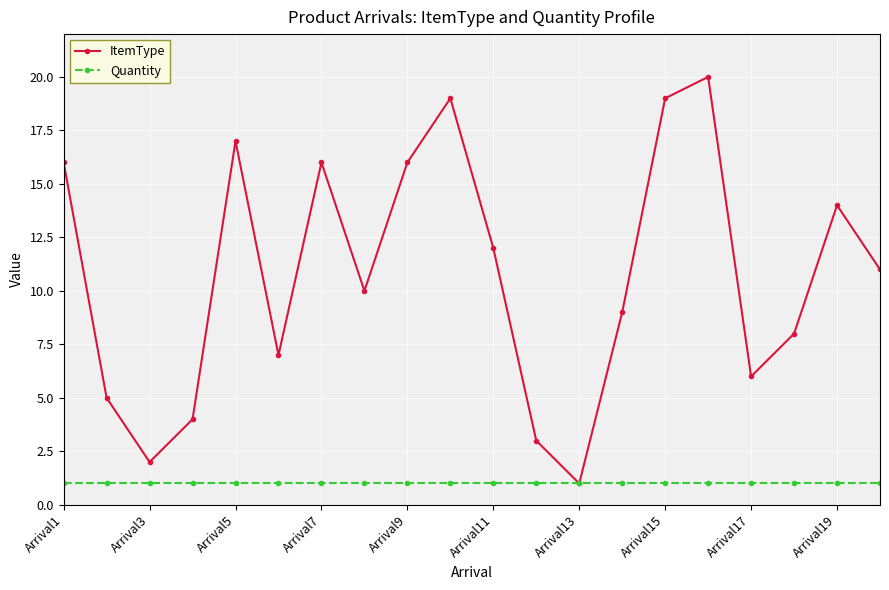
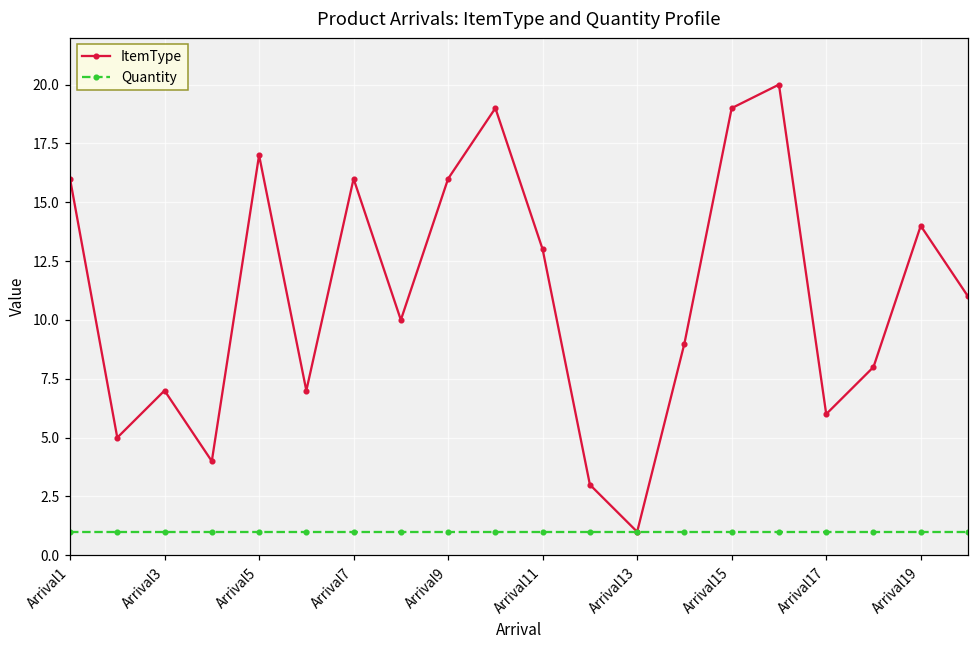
  {
    "ItemType": {
      "Arrival1": 16,
-     "Arrival3": 2,
+     "Arrival3": 7,
      "Arrival5": 17,
      "Arrival7": 16,
      "Arrival9": 16,
-     "Arrival11": 12,
+     "Arrival11": 13,
      "Arrival15": 19,
      "Arrival17": 6,
      "Arrival19": 14
    },
    "Quantity": {
      "Arrival1": 1,
      "Arrival3": 1,
      "Arrival5": 1,
      "Arrival7": 1,
      "Arrival9": 1,
      "Arrival11": 1,
      "Arrival15": 1,
      "Arrival17": 1,
      "Arrival19": 1
    }
  }
